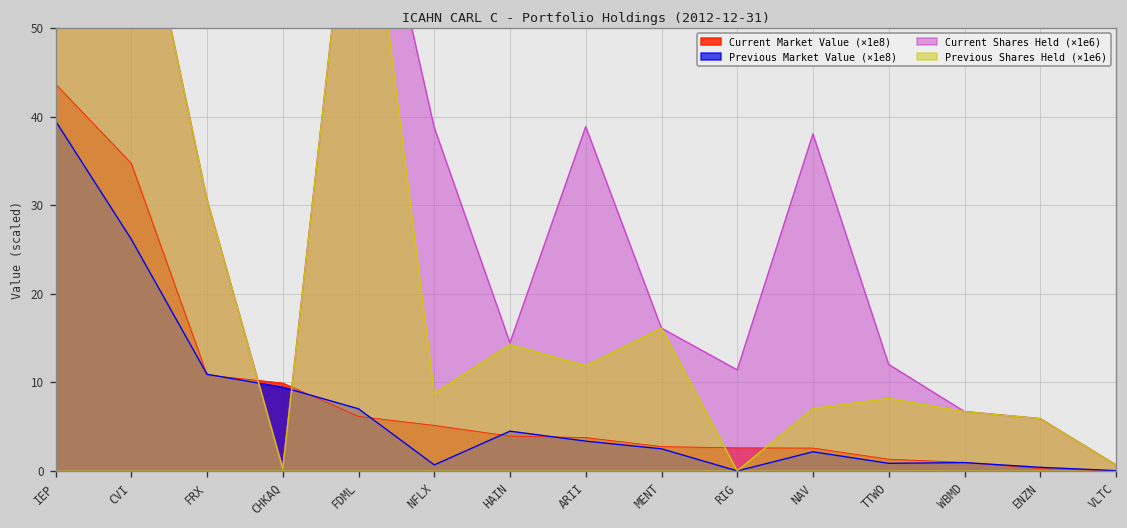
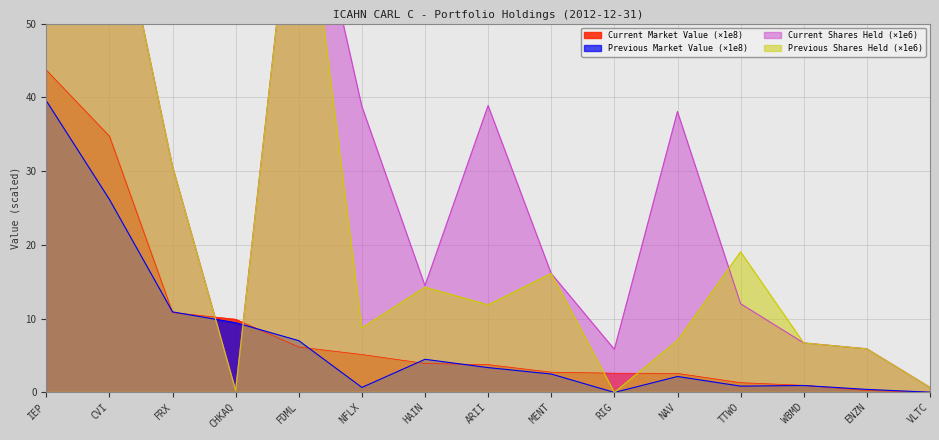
  {
    "Current Market Value (×1e8)": {
      "IEP": 44,
      "CVI": 35,
      "CHKAQ": 10,
      "FDML": 6,
      "NFLX": 5,
      "HAIN": 4,
      "ARII": 4,
      "RIG": 3,
      "NAV": 3,
      "TTWO": 1
    },
    "Previous Market Value (×1e8)": {
      "IEP": 40,
      "CVI": 26,
      "CHKAQ": 9,
      "FDML": 7,
      "NFLX": 1,
      "HAIN": 4,
      "ARII": 3,
      "NAV": 2,
      "TTWO": 1
    },
    "Current Shares Held (×1e6)": {
      "NFLX": 39,
      "ARII": 39,
-     "RIG": 11,
+     "RIG": 6,
      "NAV": 38,
      "TTWO": 12
    },
    "Previous Shares Held (×1e6)": {
      "NFLX": 9,
      "ARII": 12,
      "NAV": 7,
-     "TTWO": 8
+     "TTWO": 19
    }
  }
